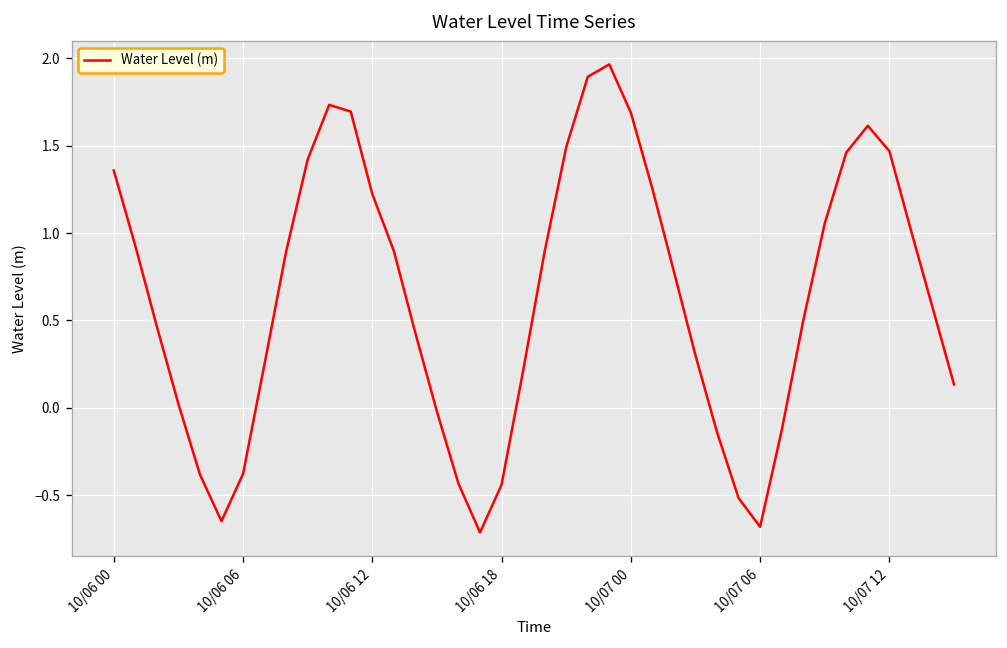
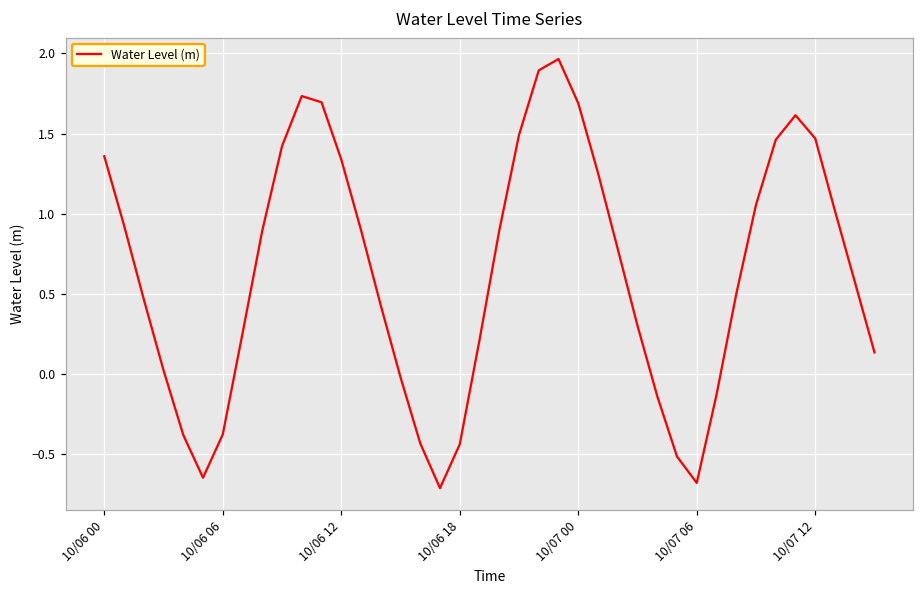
  {
    "10/06 00": 1.36,
    "10/06 06": -0.38,
-   "10/06 12": 1.22,
+   "10/06 12": 1.34,
    "10/06 18": -0.44,
    "10/07 00": 1.69,
    "10/07 06": -0.68,
    "10/07 12": 1.47
  }
